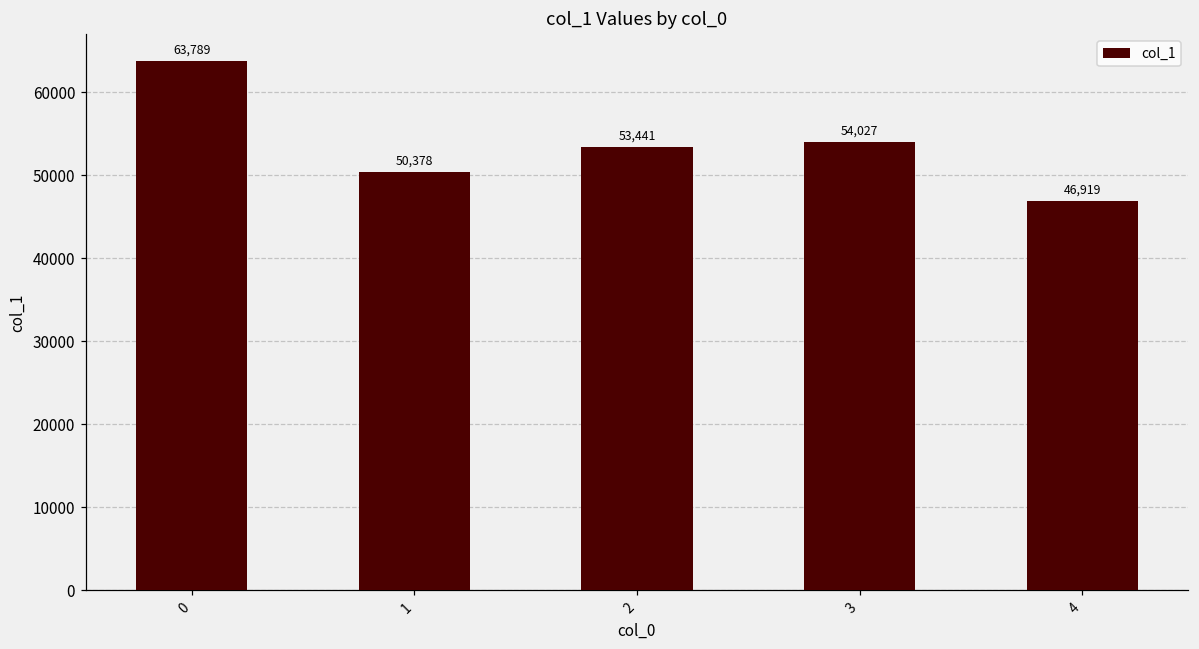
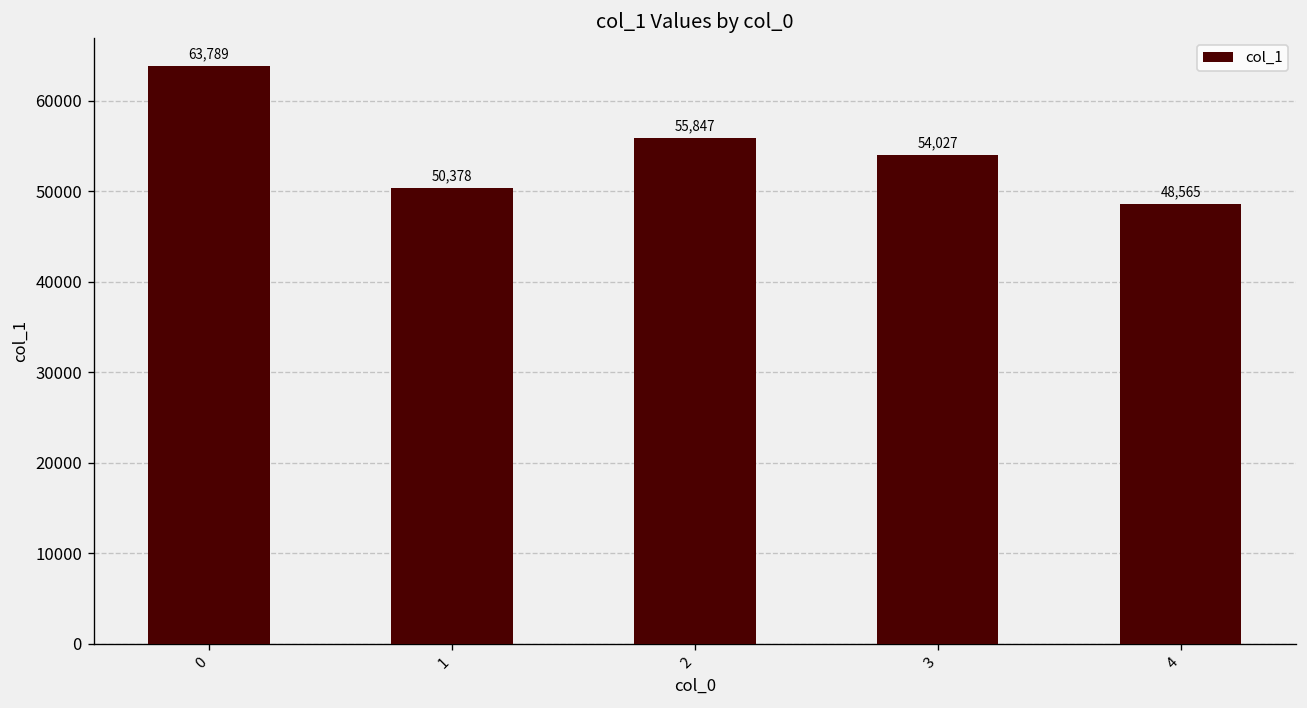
  {
    "0": "63,789",
    "1": "50,378",
-   "2": "53,441",
+   "2": "55,847",
    "3": "54,027",
-   "4": "46,919"
+   "4": "48,565"
  }
